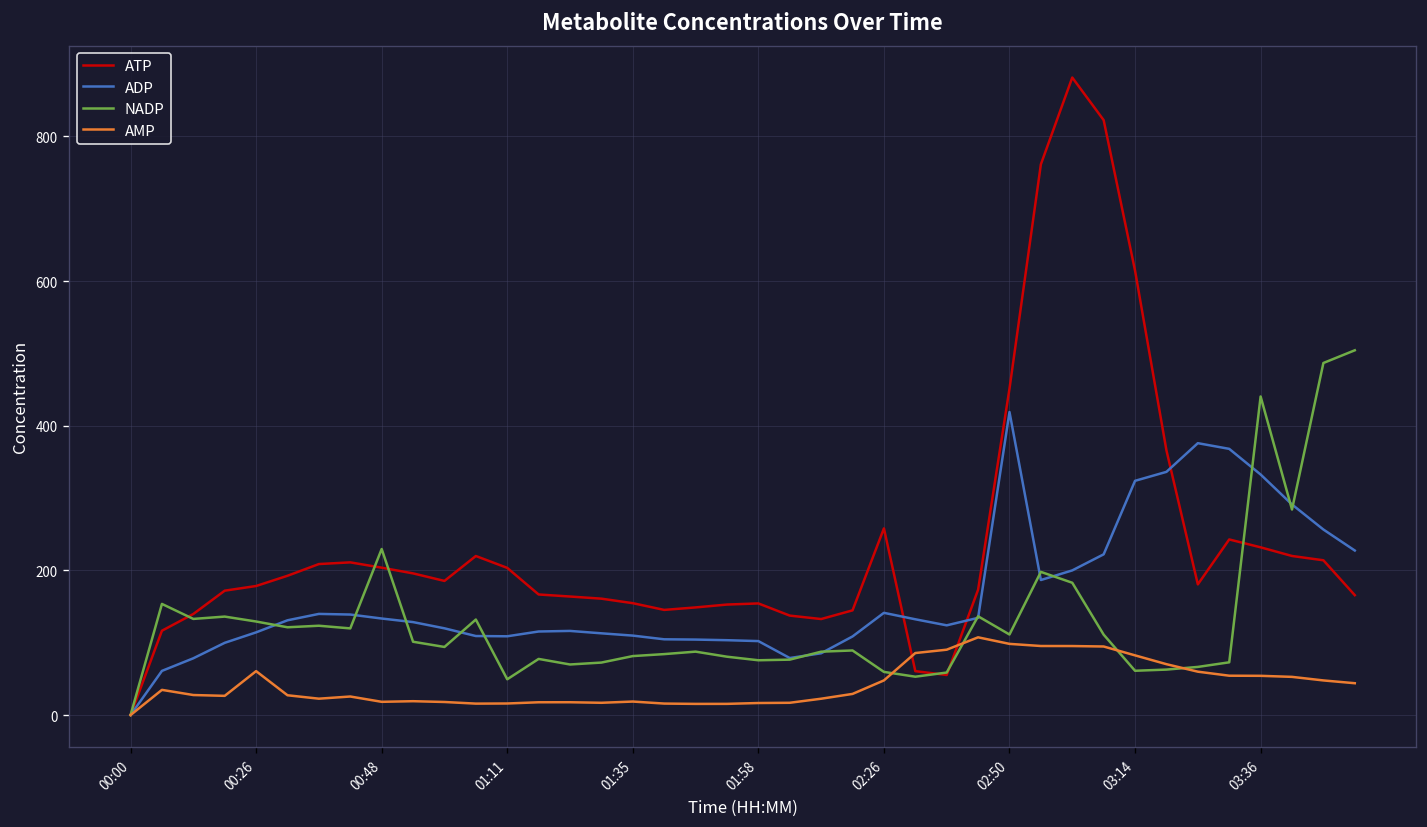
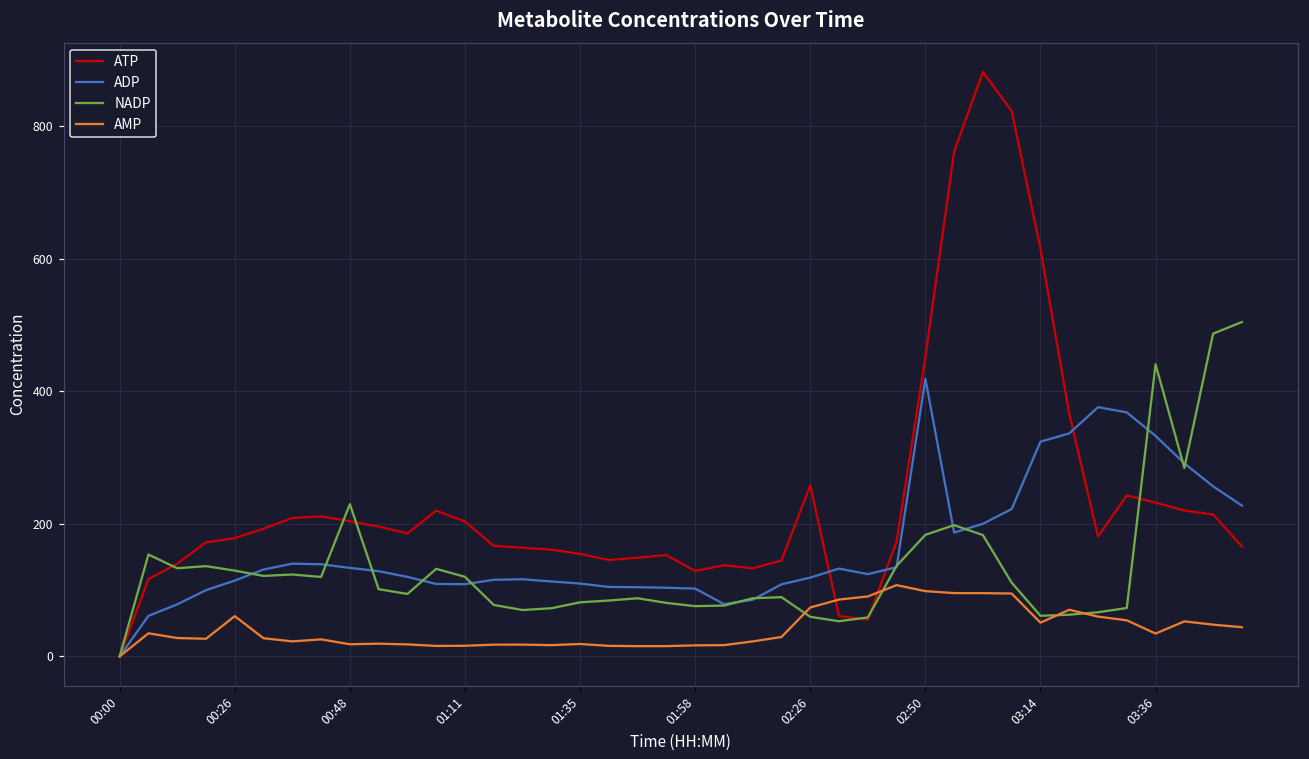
  {
    "ATP": {
      "00:26": 180,
      "00:48": 200,
      "01:11": 200,
      "01:35": 150,
-     "01:58": 150,
+     "01:58": 130,
      "02:26": 260,
      "02:50": 450,
      "03:14": 610,
      "03:36": 230
    },
    "ADP": {
      "00:26": 110,
      "00:48": 130,
      "01:11": 110,
      "01:35": 110,
      "01:58": 100,
-     "02:26": 140,
+     "02:26": 120,
      "02:50": 420,
      "03:14": 320,
      "03:36": 330
    },
    "NADP": {
      "00:26": 130,
      "00:48": 230,
-     "01:11": 50,
+     "01:11": 120,
      "01:35": 80,
      "01:58": 80,
      "02:26": 60,
-     "02:50": 110,
+     "02:50": 180,
      "03:14": 60,
      "03:36": 440
    },
    "AMP": {
      "00:26": 60,
      "00:48": 20,
      "01:11": 20,
      "01:35": 20,
      "01:58": 20,
-     "02:26": 50,
+     "02:26": 70,
      "02:50": 100,
-     "03:14": 80,
-     "03:36": 50
+     "03:14": 50,
+     "03:36": 30
    }
  }
